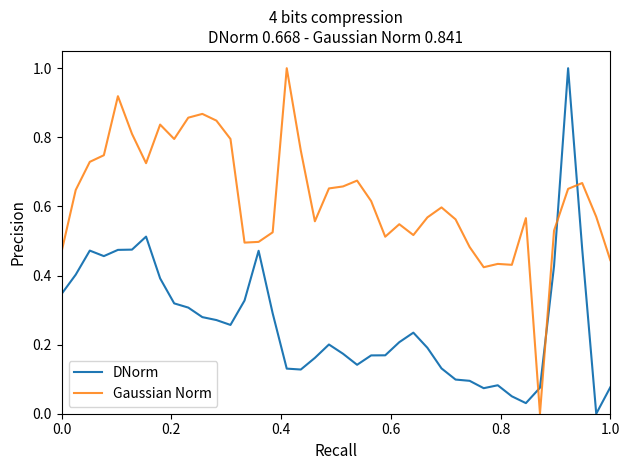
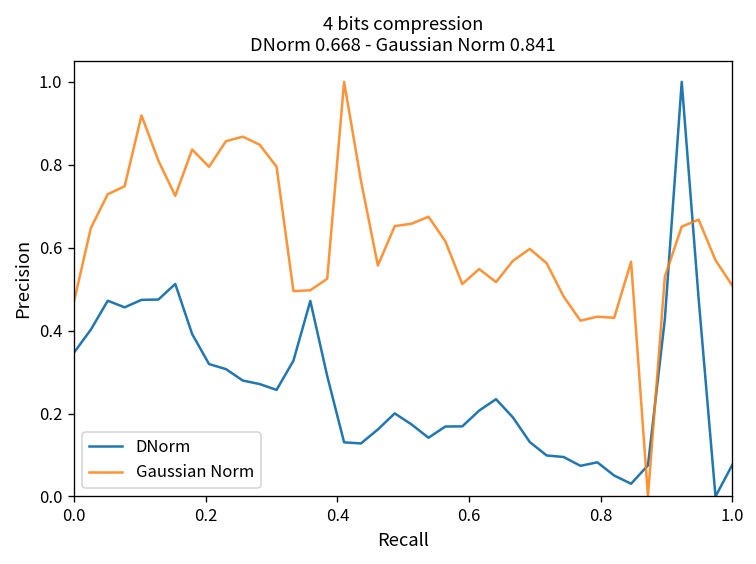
  {
    "DNorm": {
      "0.0": 0.35,
      "1.0": 0.08
    },
    "Gaussian Norm": {
      "0.0": 0.47,
-     "1.0": 0.44
+     "1.0": 0.51
    }
  }
